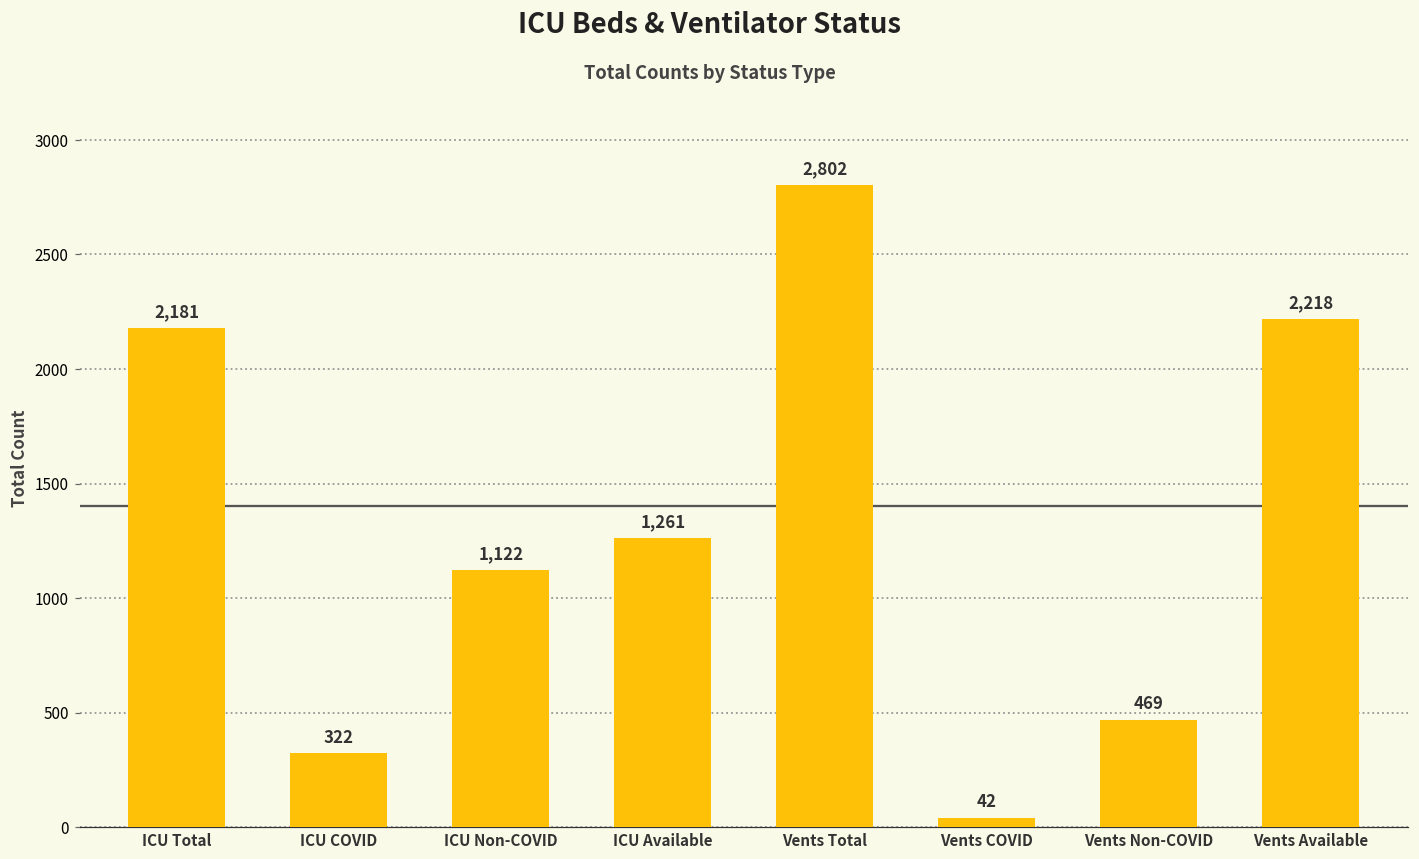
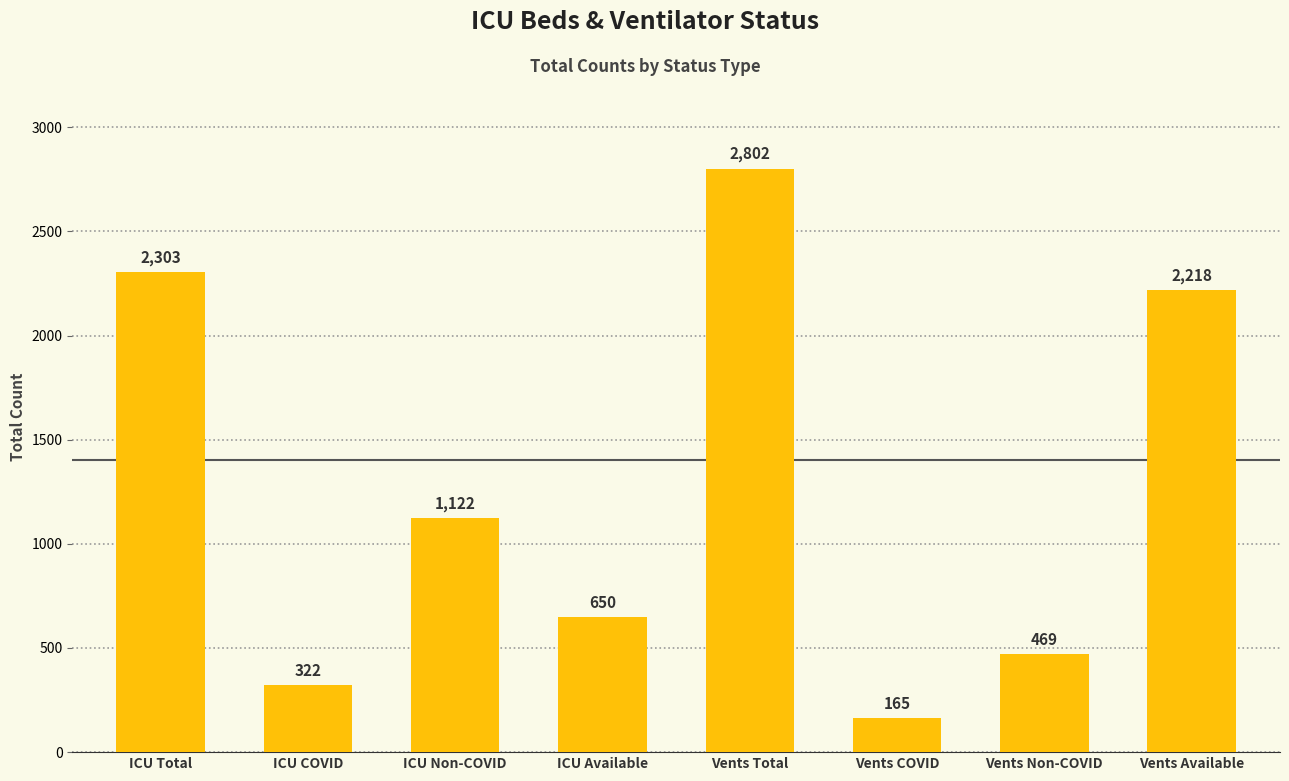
  {
-   "ICU Total": "2,181",
+   "ICU Total": "2,303",
    "ICU COVID": "322",
    "ICU Non-COVID": "1,122",
-   "ICU Available": "1,261",
+   "ICU Available": "650",
    "Vents Total": "2,802",
-   "Vents COVID": "42",
+   "Vents COVID": "165",
    "Vents Non-COVID": "469",
    "Vents Available": "2,218"
  }
